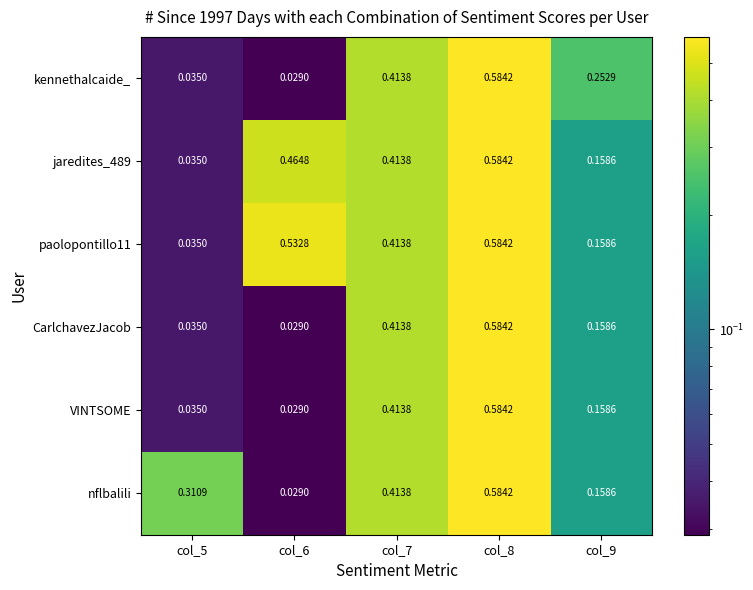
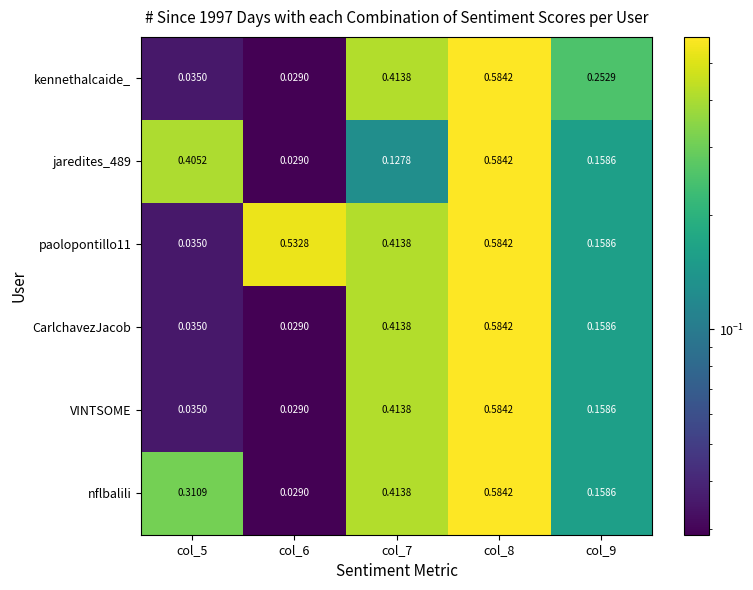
  {
    "kennethalcaide_": {
      "col_5": 0.0350,
      "col_6": 0.0290,
      "col_7": 0.4138,
      "col_8": 0.5842,
      "col_9": 0.2529
    },
    "jaredites_489": {
-     "col_5": 0.0350,
-     "col_6": 0.4648,
-     "col_7": 0.4138,
+     "col_5": 0.4052,
+     "col_6": 0.0290,
+     "col_7": 0.1278,
      "col_8": 0.5842,
      "col_9": 0.1586
    },
    "paolopontillo11": {
      "col_5": 0.0350,
      "col_6": 0.5328,
      "col_7": 0.4138,
      "col_8": 0.5842,
      "col_9": 0.1586
    },
    "CarlchavezJacob": {
      "col_5": 0.0350,
      "col_6": 0.0290,
      "col_7": 0.4138,
      "col_8": 0.5842,
      "col_9": 0.1586
    },
    "VINTSOME": {
      "col_5": 0.0350,
      "col_6": 0.0290,
      "col_7": 0.4138,
      "col_8": 0.5842,
      "col_9": 0.1586
    },
    "nflbalili": {
      "col_5": 0.3109,
      "col_6": 0.0290,
      "col_7": 0.4138,
      "col_8": 0.5842,
      "col_9": 0.1586
    }
  }
